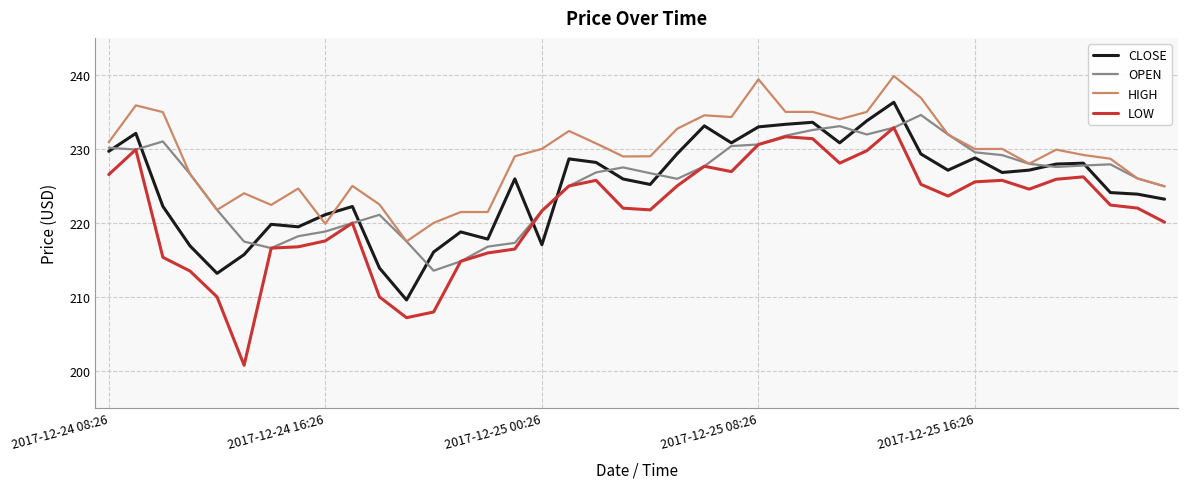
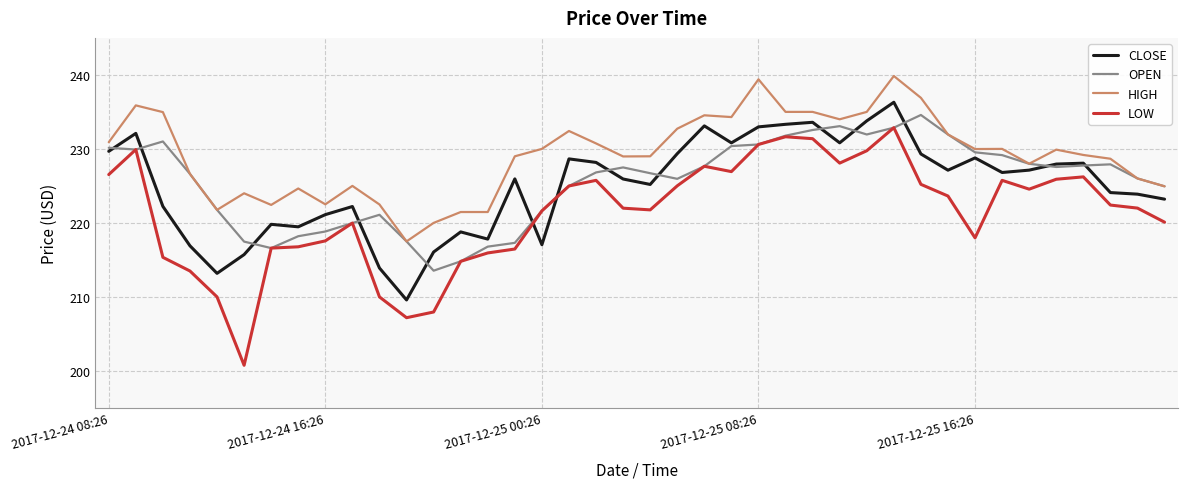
  {
    "CLOSE": {
      "2017-12-24 08:26": 230,
      "2017-12-24 16:26": 221,
      "2017-12-25 00:26": 217,
      "2017-12-25 08:26": 233,
      "2017-12-25 16:26": 229
    },
    "OPEN": {
      "2017-12-24 08:26": 230,
      "2017-12-24 16:26": 219,
      "2017-12-25 16:26": 230
    },
    "HIGH": {
      "2017-12-24 08:26": 231,
-     "2017-12-24 16:26": 220,
+     "2017-12-24 16:26": 223,
      "2017-12-25 00:26": 230,
      "2017-12-25 08:26": 239,
      "2017-12-25 16:26": 230
    },
    "LOW": {
      "2017-12-24 08:26": 227,
      "2017-12-24 16:26": 218,
-     "2017-12-25 16:26": 226
+     "2017-12-25 16:26": 218
    }
  }
